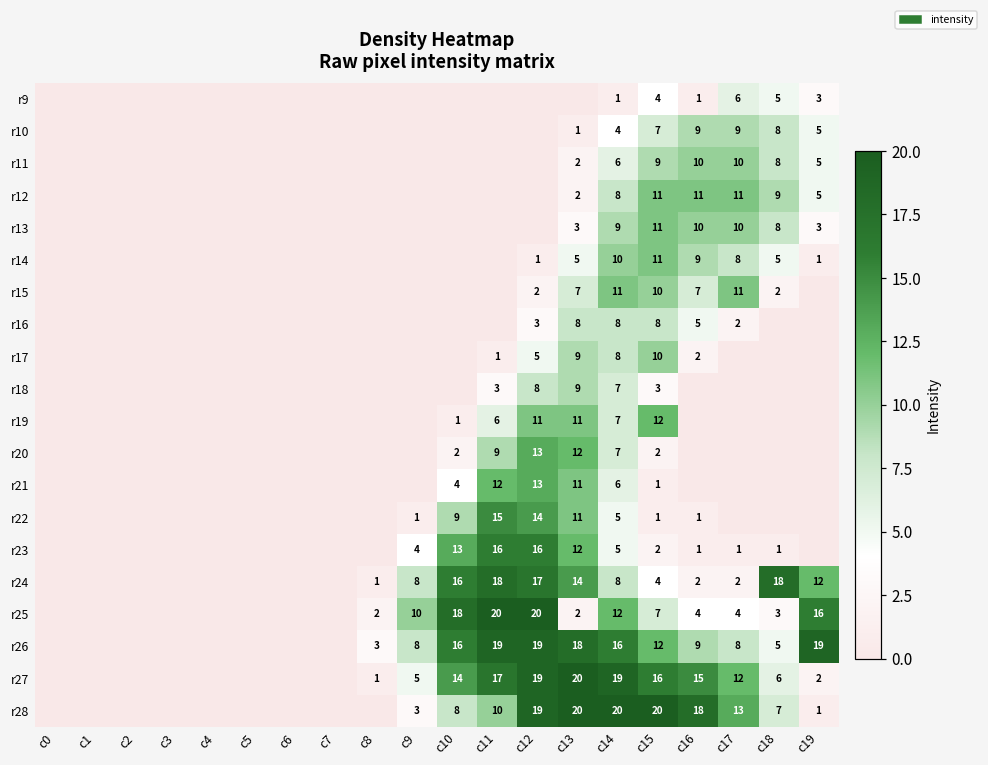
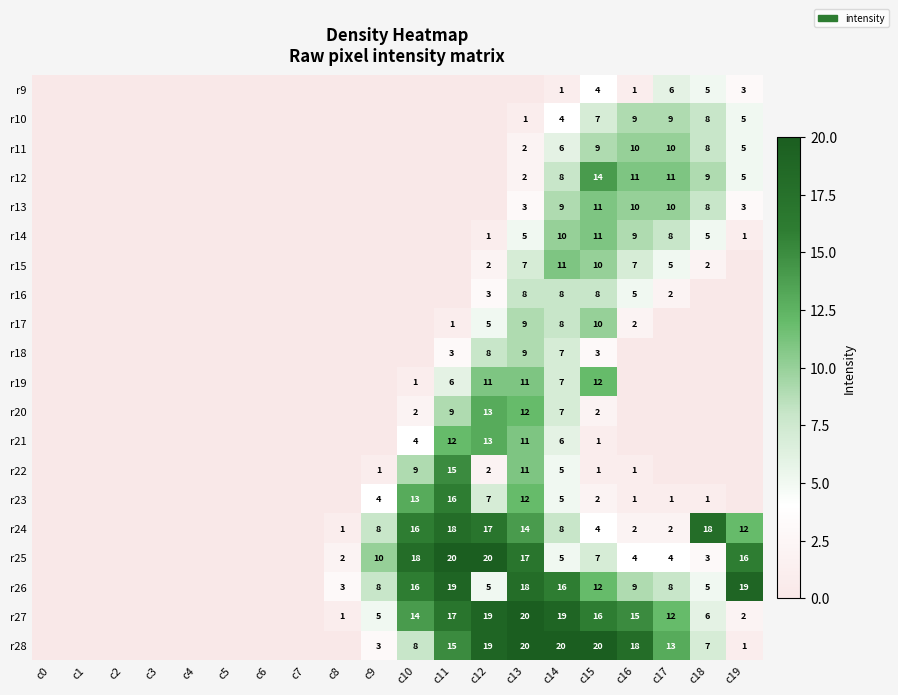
  {
    "r9": {
      "c14": 1,
      "c15": 4,
      "c16": 1,
      "c17": 6,
      "c18": 5,
      "c19": 3
    },
    "r10": {
      "c13": 1,
      "c14": 4,
      "c15": 7,
      "c16": 9,
      "c17": 9,
      "c18": 8,
      "c19": 5
    },
    "r11": {
      "c13": 2,
      "c14": 6,
      "c15": 9,
      "c16": 10,
      "c17": 10,
      "c18": 8,
      "c19": 5
    },
    "r12": {
      "c13": 2,
      "c14": 8,
-     "c15": 11,
+     "c15": 14,
      "c16": 11,
      "c17": 11,
      "c18": 9,
      "c19": 5
    },
    "r13": {
      "c13": 3,
      "c14": 9,
      "c15": 11,
      "c16": 10,
      "c17": 10,
      "c18": 8,
      "c19": 3
    },
    "r14": {
      "c12": 1,
      "c13": 5,
      "c14": 10,
      "c15": 11,
      "c16": 9,
      "c17": 8,
      "c18": 5,
      "c19": 1
    },
    "r15": {
      "c12": 2,
      "c13": 7,
      "c14": 11,
      "c15": 10,
      "c16": 7,
-     "c17": 11,
+     "c17": 5,
      "c18": 2
    },
    "r16": {
      "c12": 3,
      "c13": 8,
      "c14": 8,
      "c15": 8,
      "c16": 5,
      "c17": 2
    },
    "r17": {
      "c11": 1,
      "c12": 5,
      "c13": 9,
      "c14": 8,
      "c15": 10,
      "c16": 2
    },
    "r18": {
      "c11": 3,
      "c12": 8,
      "c13": 9,
      "c14": 7,
      "c15": 3
    },
    "r19": {
      "c10": 1,
      "c11": 6,
      "c12": 11,
      "c13": 11,
      "c14": 7,
      "c15": 12
    },
    "r20": {
      "c10": 2,
      "c11": 9,
      "c12": 13,
      "c13": 12,
      "c14": 7,
      "c15": 2
    },
    "r21": {
      "c10": 4,
      "c11": 12,
      "c12": 13,
      "c13": 11,
      "c14": 6,
      "c15": 1
    },
    "r22": {
      "c9": 1,
      "c10": 9,
      "c11": 15,
-     "c12": 14,
+     "c12": 2,
      "c13": 11,
      "c14": 5,
      "c15": 1,
      "c16": 1
    },
    "r23": {
      "c9": 4,
      "c10": 13,
      "c11": 16,
-     "c12": 16,
+     "c12": 7,
      "c13": 12,
      "c14": 5,
      "c15": 2,
      "c16": 1,
      "c17": 1,
      "c18": 1
    },
    "r24": {
      "c8": 1,
      "c9": 8,
      "c10": 16,
      "c11": 18,
      "c12": 17,
      "c13": 14,
      "c14": 8,
      "c15": 4,
      "c16": 2,
      "c17": 2,
      "c18": 18,
      "c19": 12
    },
    "r25": {
      "c8": 2,
      "c9": 10,
      "c10": 18,
      "c11": 20,
      "c12": 20,
-     "c13": 2,
-     "c14": 12,
+     "c13": 17,
+     "c14": 5,
      "c15": 7,
      "c16": 4,
      "c17": 4,
      "c18": 3,
      "c19": 16
    },
    "r26": {
      "c8": 3,
      "c9": 8,
      "c10": 16,
      "c11": 19,
-     "c12": 19,
+     "c12": 5,
      "c13": 18,
      "c14": 16,
      "c15": 12,
      "c16": 9,
      "c17": 8,
      "c18": 5,
      "c19": 19
    },
    "r27": {
      "c8": 1,
      "c9": 5,
      "c10": 14,
      "c11": 17,
      "c12": 19,
      "c13": 20,
      "c14": 19,
      "c15": 16,
      "c16": 15,
      "c17": 12,
      "c18": 6,
      "c19": 2
    },
    "r28": {
      "c9": 3,
      "c10": 8,
-     "c11": 10,
+     "c11": 15,
      "c12": 19,
      "c13": 20,
      "c14": 20,
      "c15": 20,
      "c16": 18,
      "c17": 13,
      "c18": 7,
      "c19": 1
    }
  }
